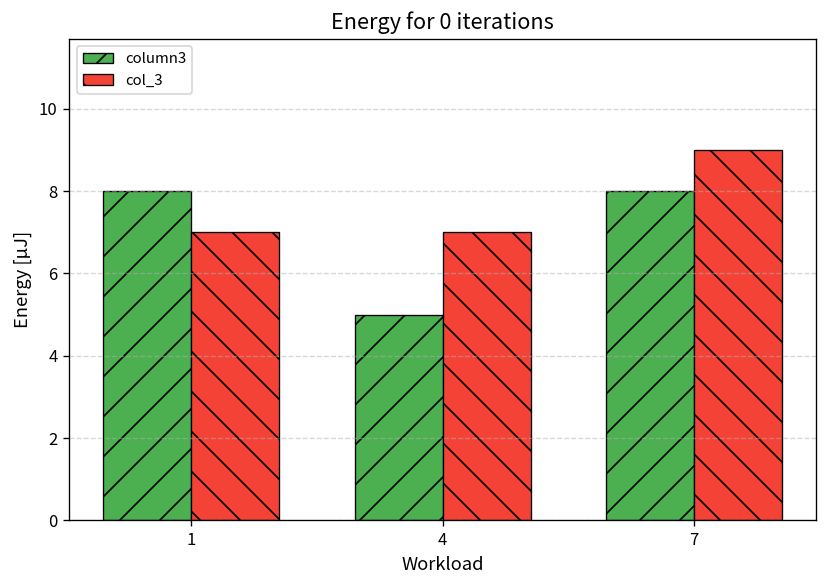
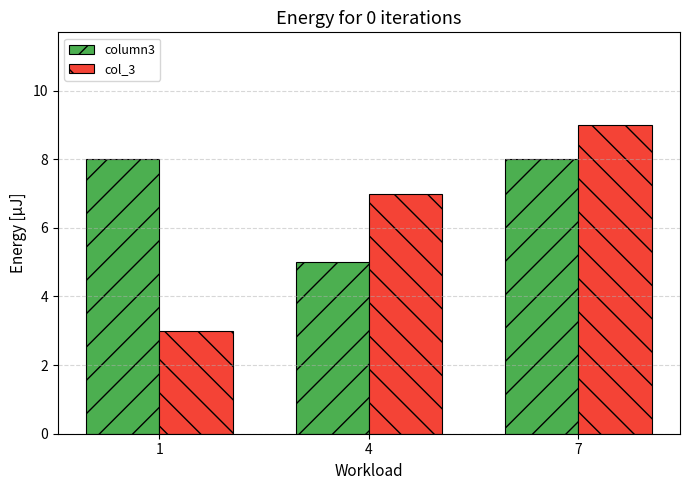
  {
    "column3": {
      "1": 8,
      "4": 5,
      "7": 8
    },
    "col_3": {
-     "1": 7,
+     "1": 3,
      "4": 7,
      "7": 9
    }
  }
